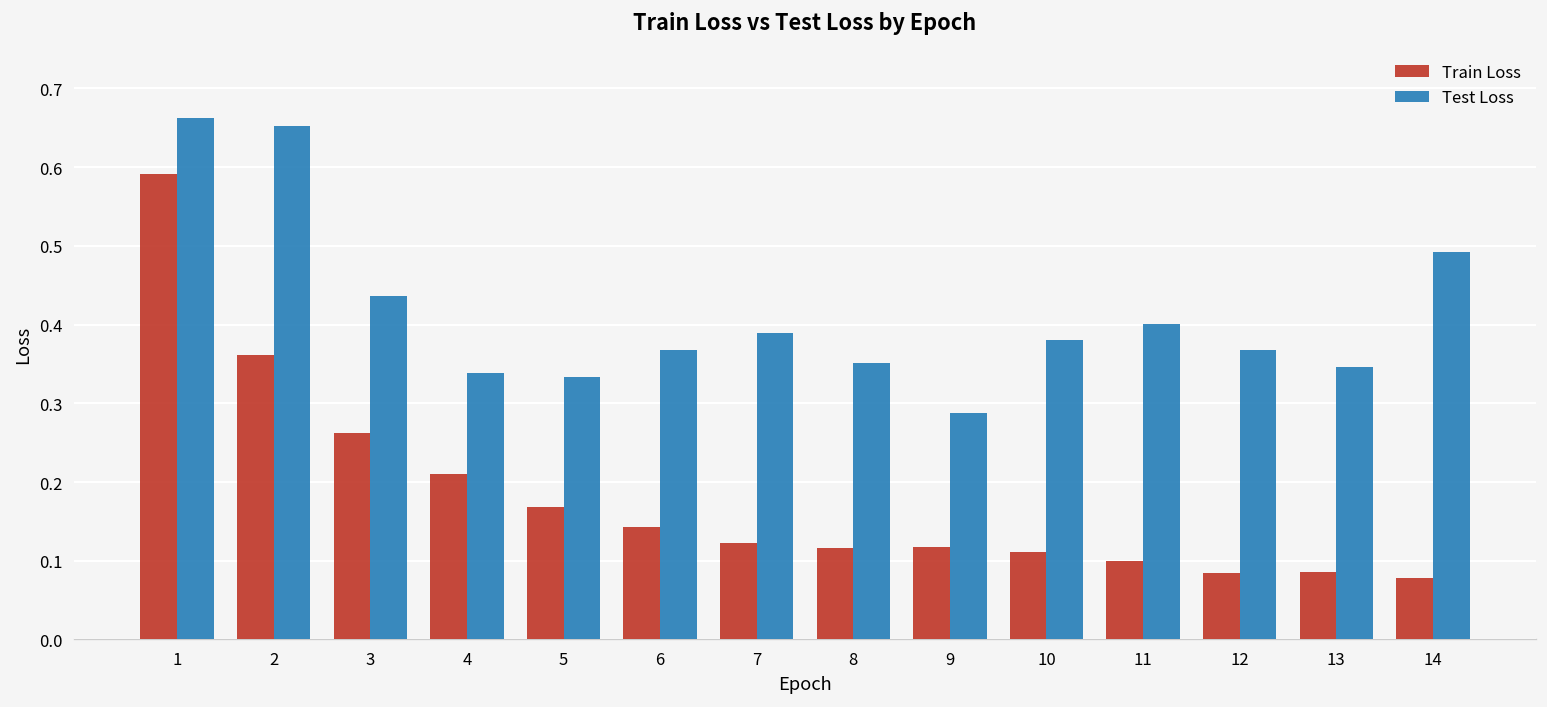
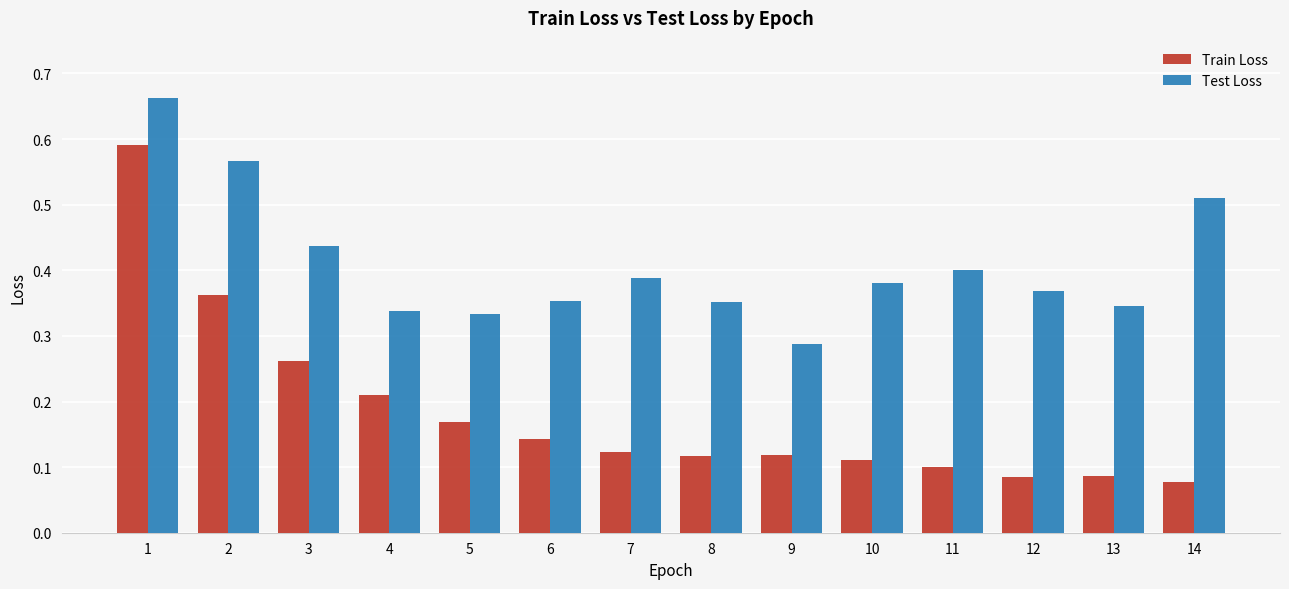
  {
    "Train Loss": {
      "1": 0.59,
      "2": 0.36,
      "3": 0.26,
      "4": 0.21,
      "5": 0.17,
      "6": 0.14,
      "7": 0.12,
      "8": 0.12,
      "9": 0.12,
      "10": 0.11,
      "11": 0.10,
      "12": 0.08,
      "13": 0.09,
      "14": 0.08
    },
    "Test Loss": {
      "1": 0.66,
-     "2": 0.65,
+     "2": 0.57,
      "3": 0.44,
      "4": 0.34,
      "5": 0.33,
-     "6": 0.37,
+     "6": 0.35,
      "7": 0.39,
      "8": 0.35,
      "9": 0.29,
      "10": 0.38,
      "11": 0.40,
      "12": 0.37,
      "13": 0.35,
-     "14": 0.49
+     "14": 0.51
    }
  }
